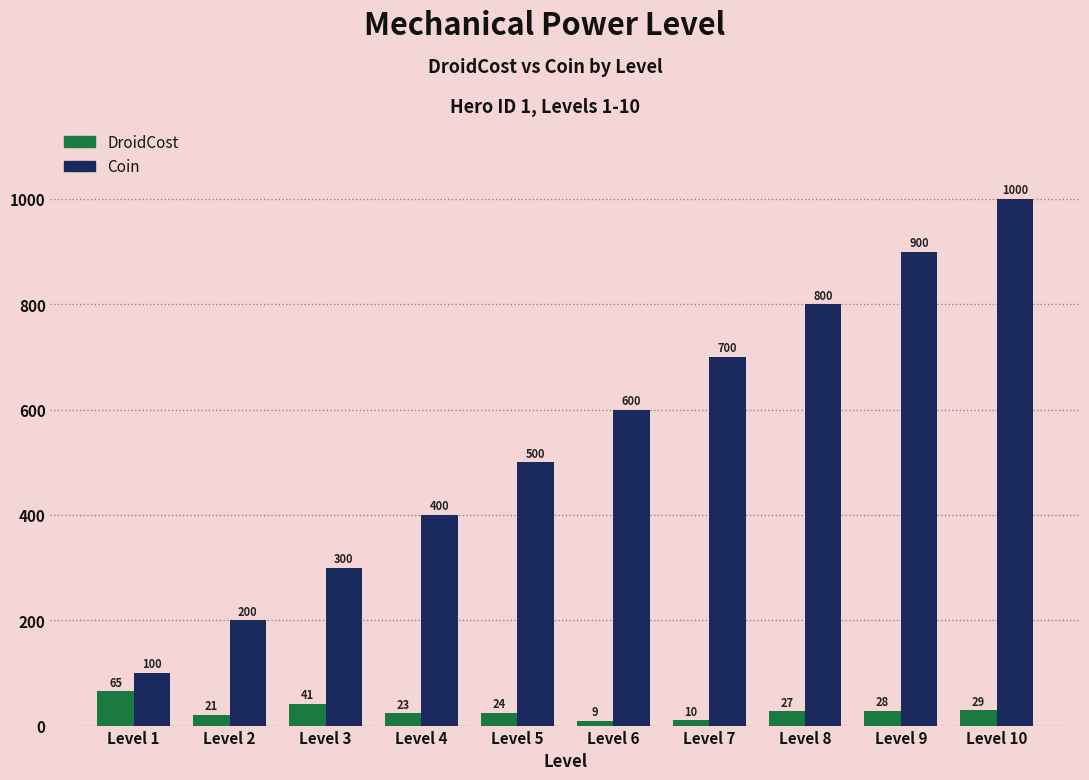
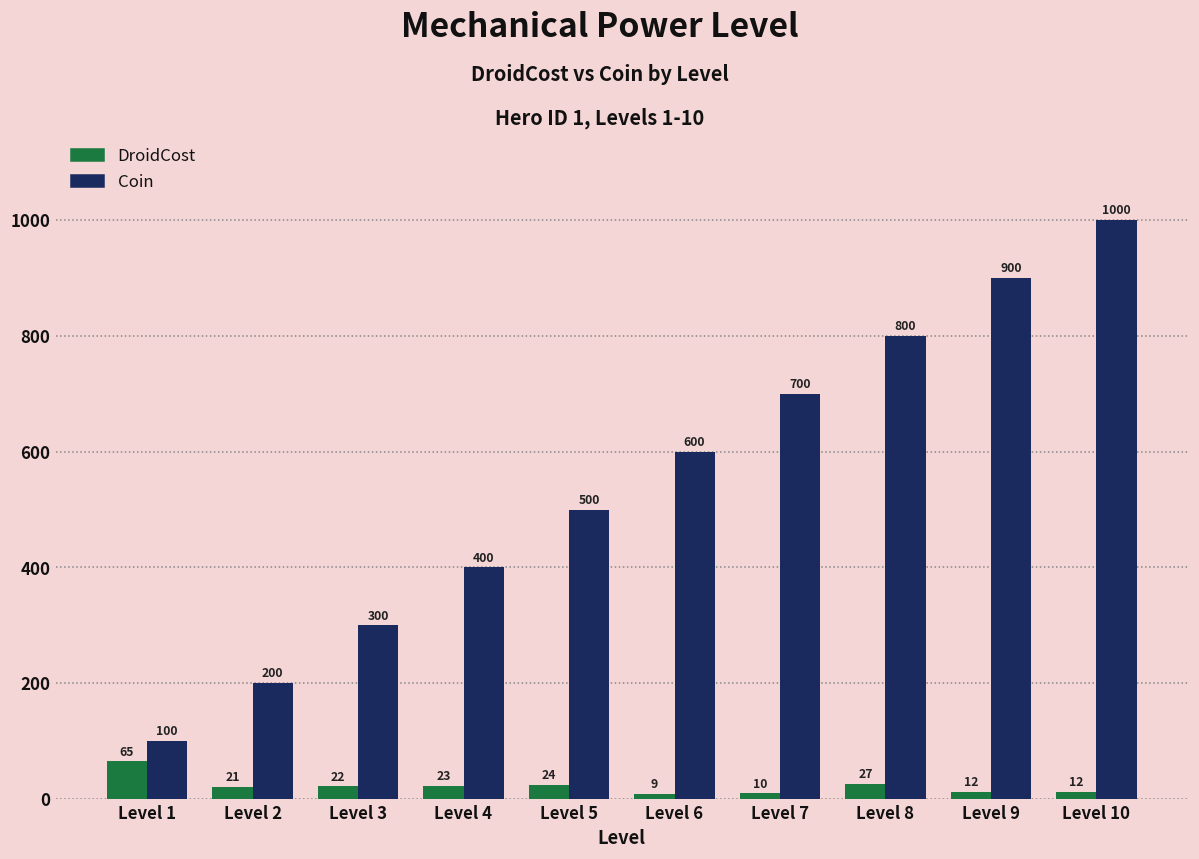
  {
    "DroidCost": {
      "Level 1": 65,
      "Level 2": 21,
-     "Level 3": 41,
+     "Level 3": 22,
      "Level 4": 23,
      "Level 5": 24,
      "Level 6": 9,
      "Level 7": 10,
      "Level 8": 27,
-     "Level 9": 28,
-     "Level 10": 29
+     "Level 9": 12,
+     "Level 10": 12
    },
    "Coin": {
      "Level 1": 100,
      "Level 2": 200,
      "Level 3": 300,
      "Level 4": 400,
      "Level 5": 500,
      "Level 6": 600,
      "Level 7": 700,
      "Level 8": 800,
      "Level 9": 900,
      "Level 10": 1000
    }
  }
